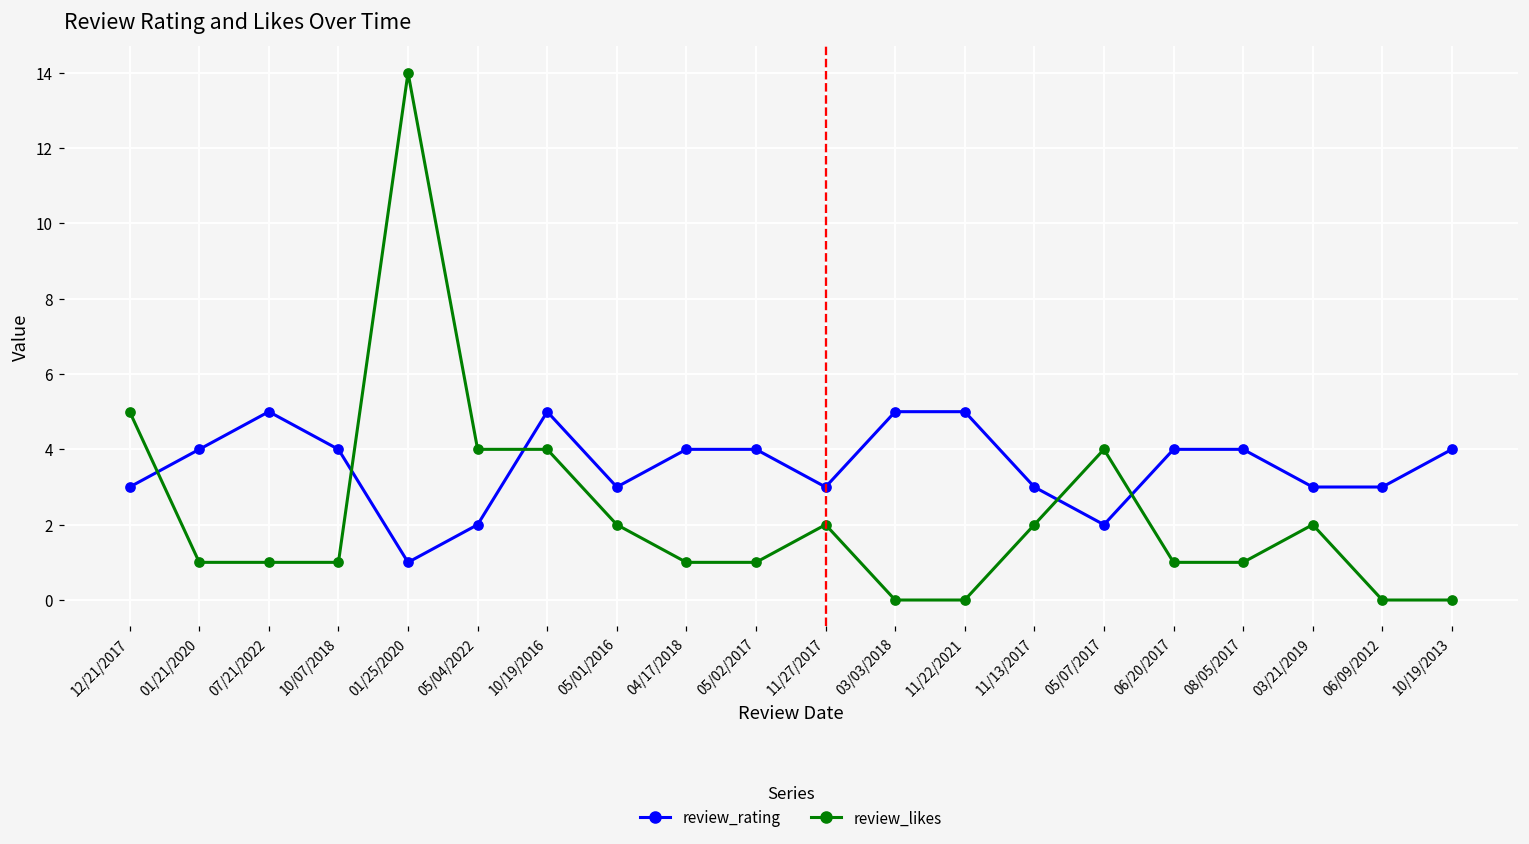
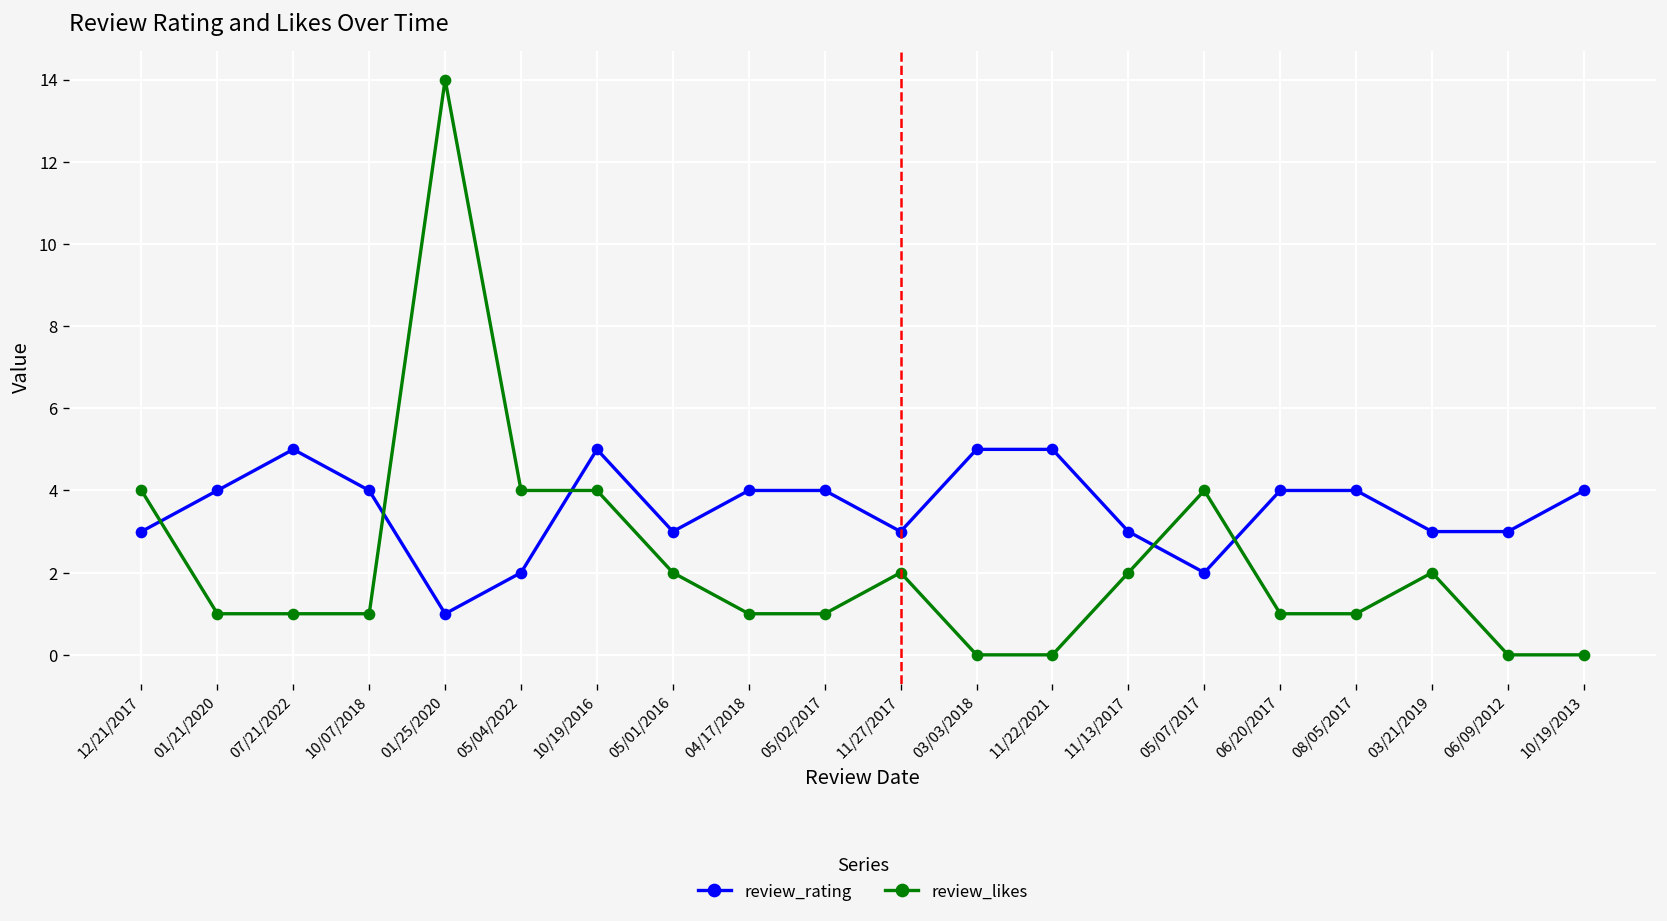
  {
    "review_rating": {
      "12/21/2017": 3,
      "01/21/2020": 4,
      "07/21/2022": 5,
      "10/07/2018": 4,
      "01/25/2020": 1,
      "05/04/2022": 2,
      "10/19/2016": 5,
      "05/01/2016": 3,
      "04/17/2018": 4,
      "05/02/2017": 4,
      "11/27/2017": 3,
      "03/03/2018": 5,
      "11/22/2021": 5,
      "11/13/2017": 3,
      "05/07/2017": 2,
      "06/20/2017": 4,
      "08/05/2017": 4,
      "03/21/2019": 3,
      "06/09/2012": 3,
      "10/19/2013": 4
    },
    "review_likes": {
-     "12/21/2017": 5,
+     "12/21/2017": 4,
      "01/21/2020": 1,
      "07/21/2022": 1,
      "10/07/2018": 1,
      "01/25/2020": 14,
      "05/04/2022": 4,
      "10/19/2016": 4,
      "05/01/2016": 2,
      "04/17/2018": 1,
      "05/02/2017": 1,
      "11/27/2017": 2,
      "03/03/2018": 0,
      "11/22/2021": 0,
      "11/13/2017": 2,
      "05/07/2017": 4,
      "06/20/2017": 1,
      "08/05/2017": 1,
      "03/21/2019": 2,
      "06/09/2012": 0,
      "10/19/2013": 0
    }
  }
